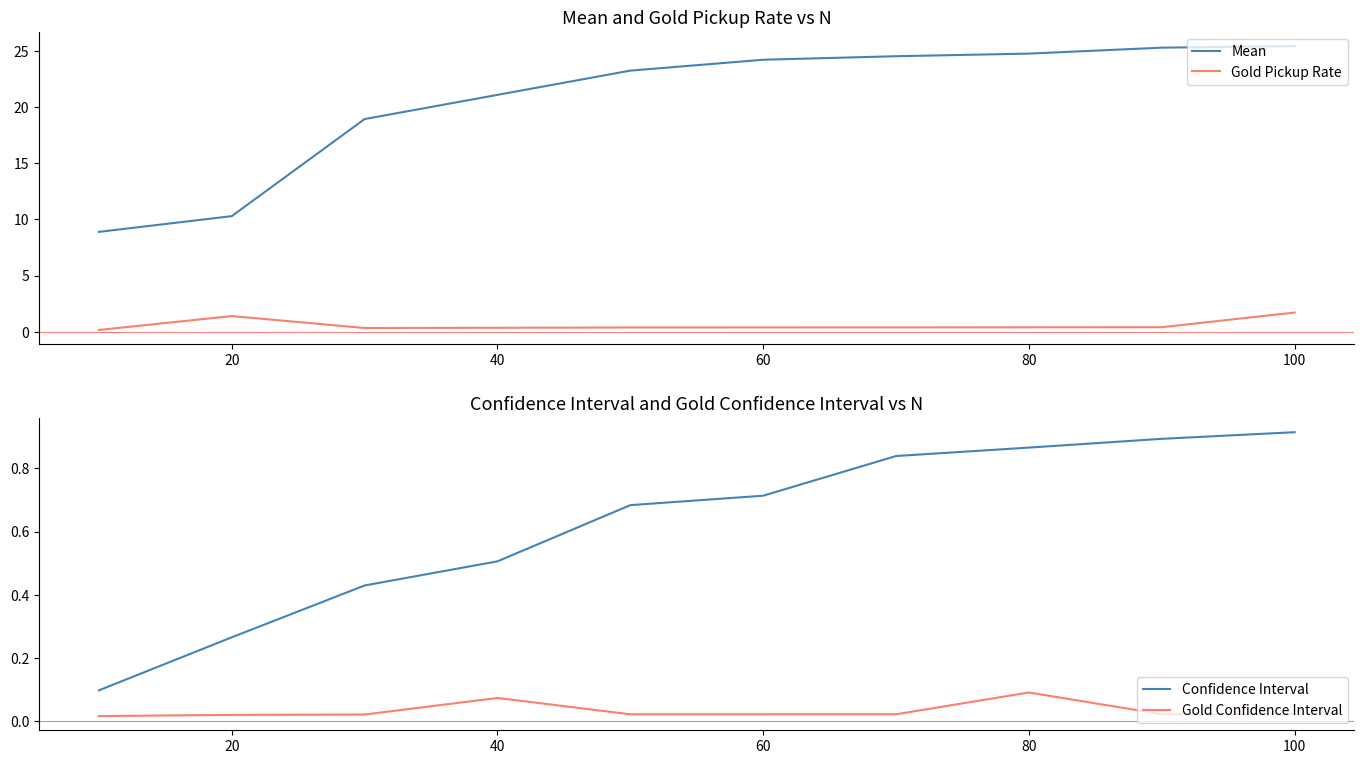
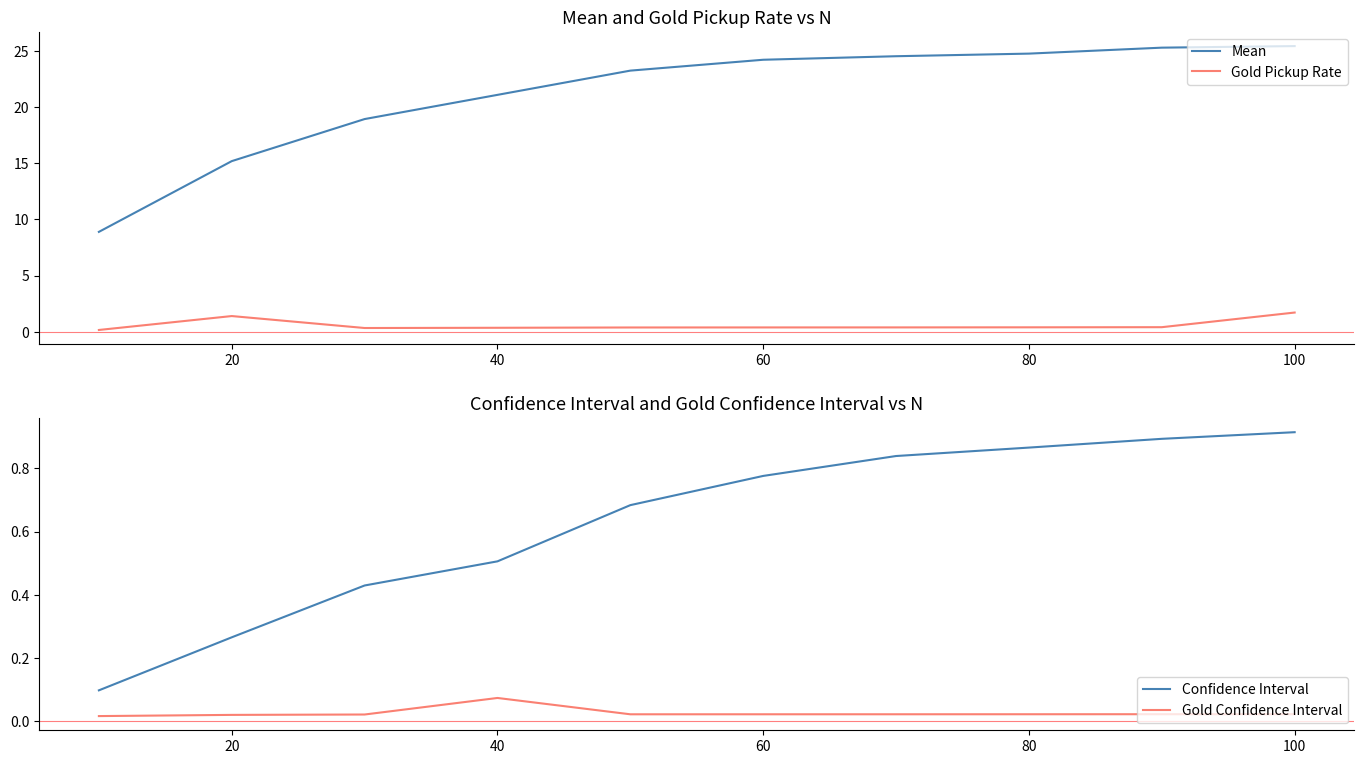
  {
    "Mean and Gold Pickup Rate vs N": {
      "Mean": {
-       "20": 10.3,
+       "20": 15.2,
        "40": 21.1,
        "60": 24.2,
        "80": 24.8
      },
      "Gold Pickup Rate": {
        "20": 1.4,
        "40": 0.3,
        "60": 0.4,
        "80": 0.4,
        "100": 1.7
      }
    },
    "Confidence Interval and Gold Confidence Interval vs N": {
      "Confidence Interval": {
        "20": 0.26,
        "40": 0.51,
-       "60": 0.71,
+       "60": 0.78,
        "80": 0.87,
        "100": 0.91
      },
      "Gold Confidence Interval": {
        "20": 0.02,
        "40": 0.07,
        "60": 0.02,
-       "80": 0.09
+       "80": 0.02
      }
    }
  }
